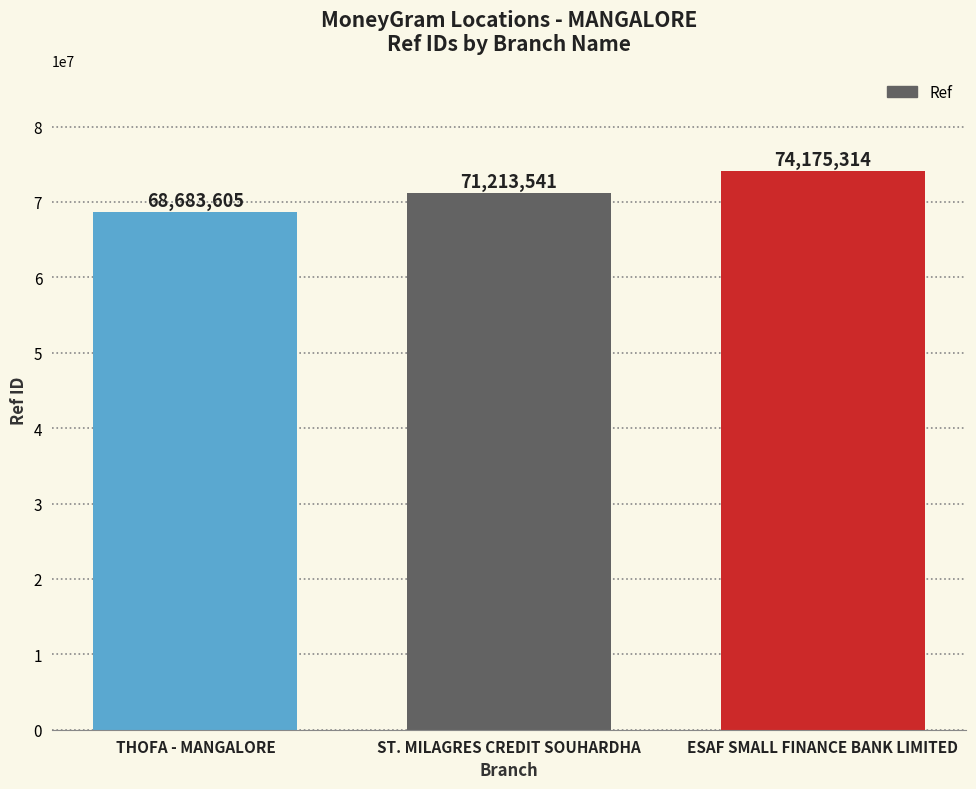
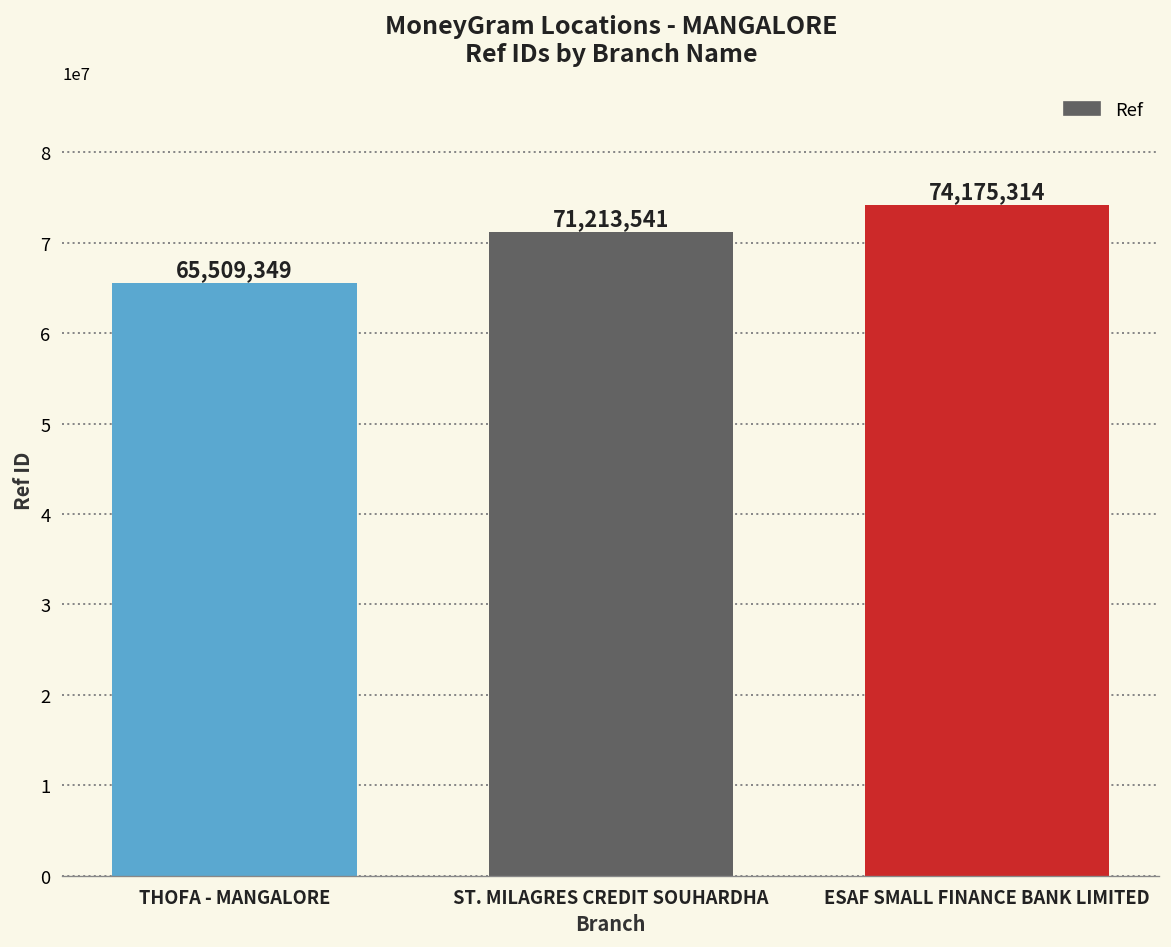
  {
-   "THOFA - MANGALORE": "68,683,605",
+   "THOFA - MANGALORE": "65,509,349",
    "ST. MILAGRES CREDIT SOUHARDHA": "71,213,541",
    "ESAF SMALL FINANCE BANK LIMITED": "74,175,314"
  }
